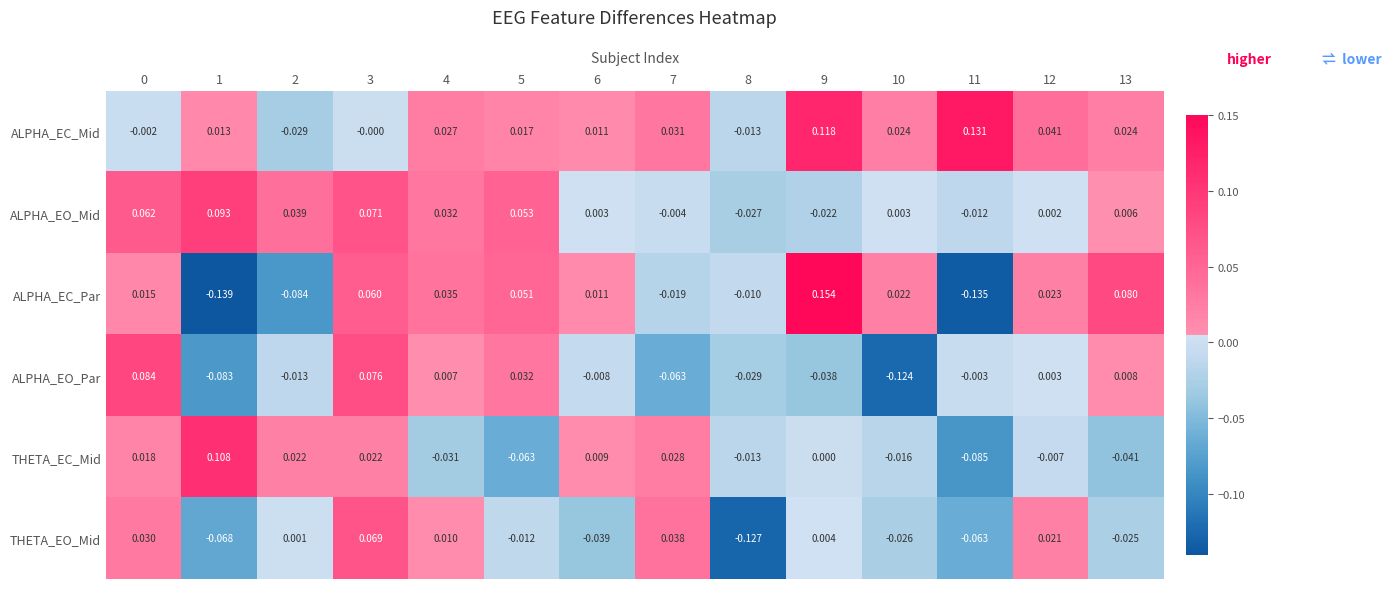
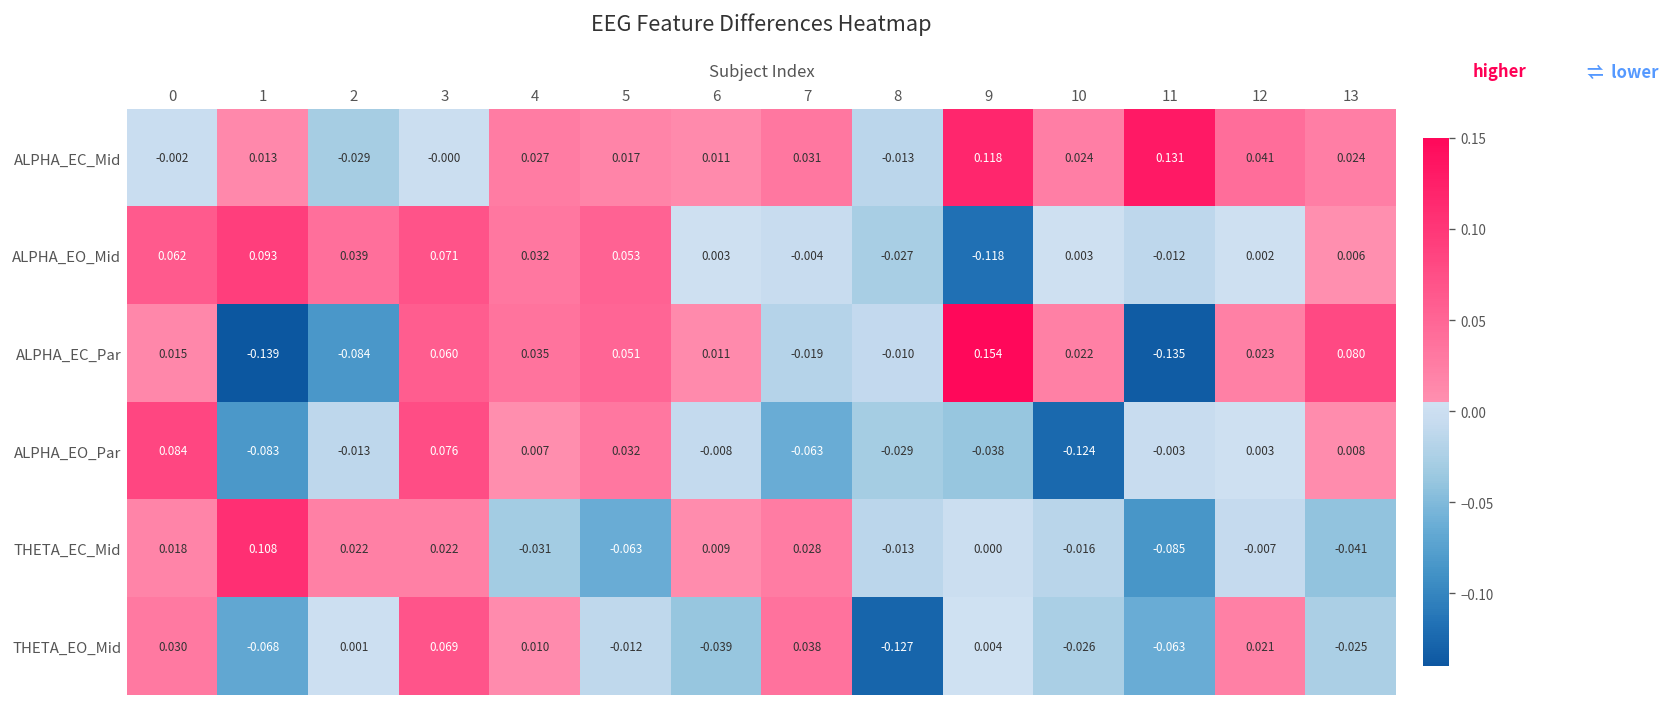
  {
    "ALPHA_EC_Mid": {
      "0": -0.002,
      "1": 0.013,
      "2": -0.029,
      "3": -0.000,
      "4": 0.027,
      "5": 0.017,
      "6": 0.011,
      "7": 0.031,
      "8": -0.013,
      "9": 0.118,
      "10": 0.024,
      "11": 0.131,
      "12": 0.041,
      "13": 0.024
    },
    "ALPHA_EO_Mid": {
      "0": 0.062,
      "1": 0.093,
      "2": 0.039,
      "3": 0.071,
      "4": 0.032,
      "5": 0.053,
      "6": 0.003,
      "7": -0.004,
      "8": -0.027,
-     "9": -0.022,
+     "9": -0.118,
      "10": 0.003,
      "11": -0.012,
      "12": 0.002,
      "13": 0.006
    },
    "ALPHA_EC_Par": {
      "0": 0.015,
      "1": -0.139,
      "2": -0.084,
      "3": 0.060,
      "4": 0.035,
      "5": 0.051,
      "6": 0.011,
      "7": -0.019,
      "8": -0.010,
      "9": 0.154,
      "10": 0.022,
      "11": -0.135,
      "12": 0.023,
      "13": 0.080
    },
    "ALPHA_EO_Par": {
      "0": 0.084,
      "1": -0.083,
      "2": -0.013,
      "3": 0.076,
      "4": 0.007,
      "5": 0.032,
      "6": -0.008,
      "7": -0.063,
      "8": -0.029,
      "9": -0.038,
      "10": -0.124,
      "11": -0.003,
      "12": 0.003,
      "13": 0.008
    },
    "THETA_EC_Mid": {
      "0": 0.018,
      "1": 0.108,
      "2": 0.022,
      "3": 0.022,
      "4": -0.031,
      "5": -0.063,
      "6": 0.009,
      "7": 0.028,
      "8": -0.013,
      "9": 0.000,
      "10": -0.016,
      "11": -0.085,
      "12": -0.007,
      "13": -0.041
    },
    "THETA_EO_Mid": {
      "0": 0.030,
      "1": -0.068,
      "2": 0.001,
      "3": 0.069,
      "4": 0.010,
      "5": -0.012,
      "6": -0.039,
      "7": 0.038,
      "8": -0.127,
      "9": 0.004,
      "10": -0.026,
      "11": -0.063,
      "12": 0.021,
      "13": -0.025
    }
  }
